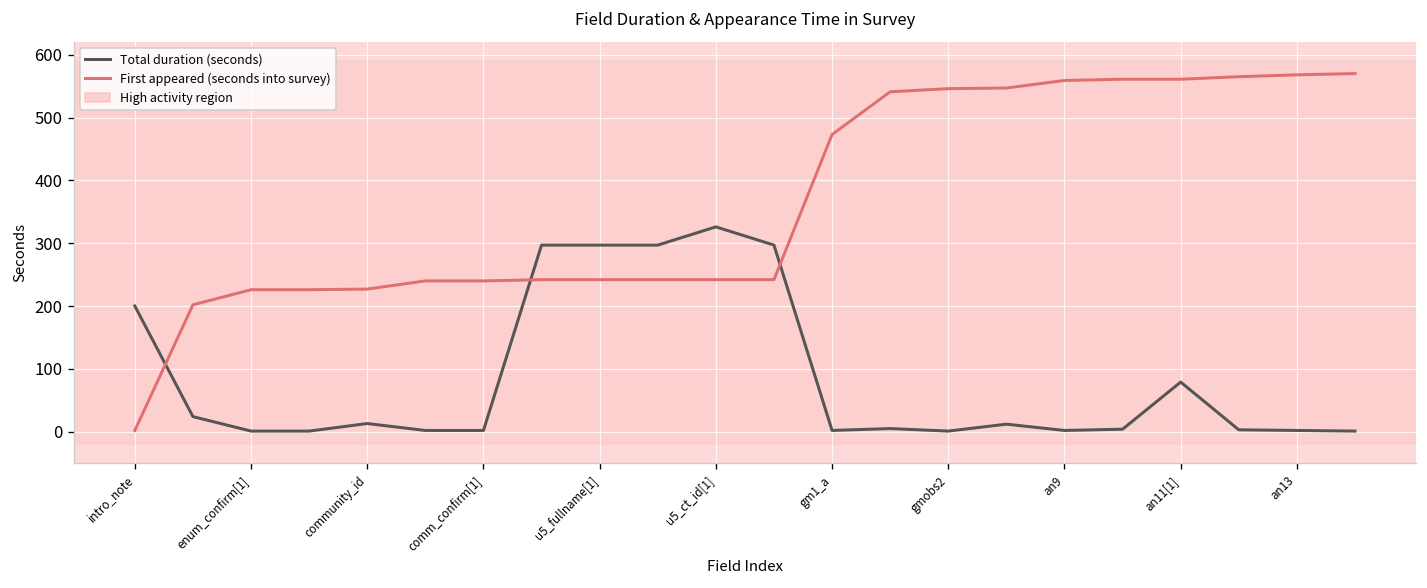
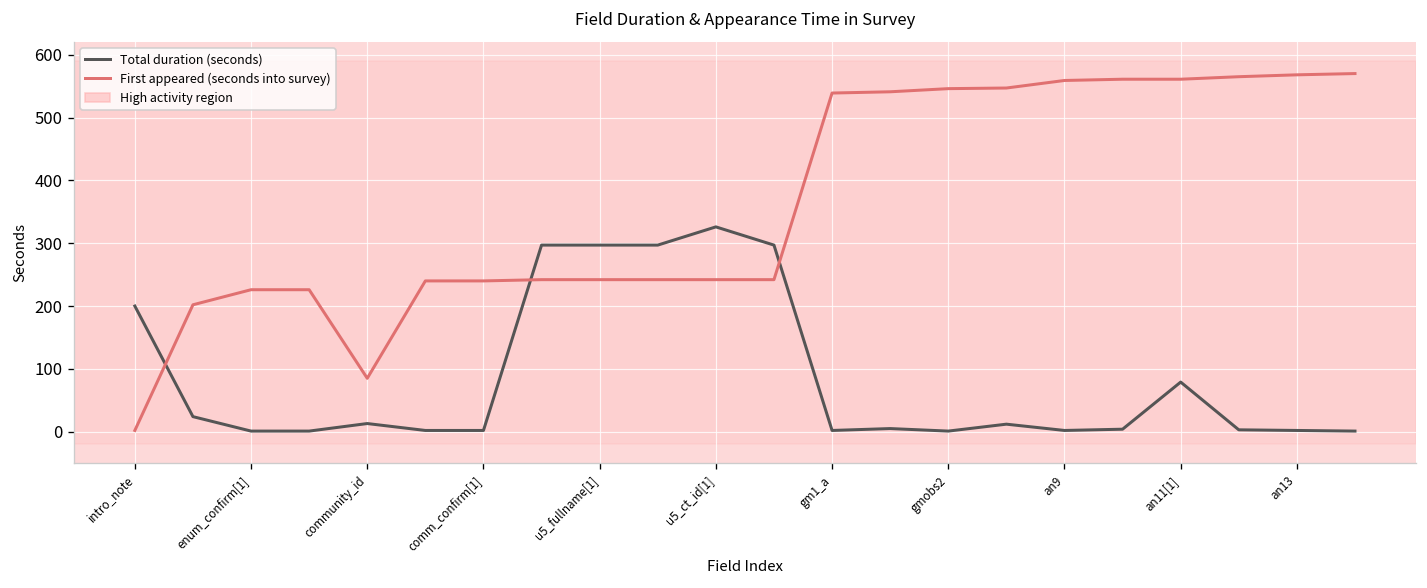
  {
    "Total duration (seconds)": {
      "intro_note": 200,
      "enum_confirm[1]": 0,
      "community_id": 10,
      "comm_confirm[1]": 0,
      "u5_fullname[1]": 300,
      "u5_ct_id[1]": 330,
      "gm1_a": 0,
      "gmobs2": 0,
      "an9": 0,
      "an11[1]": 80,
      "an13": 0
    },
    "First appeared (seconds into survey)": {
      "intro_note": 0,
      "enum_confirm[1]": 230,
-     "community_id": 230,
+     "community_id": 90,
      "comm_confirm[1]": 240,
      "u5_fullname[1]": 240,
      "u5_ct_id[1]": 240,
-     "gm1_a": 470,
+     "gm1_a": 540,
      "gmobs2": 550,
      "an9": 560,
      "an11[1]": 560,
      "an13": 570
    }
  }
